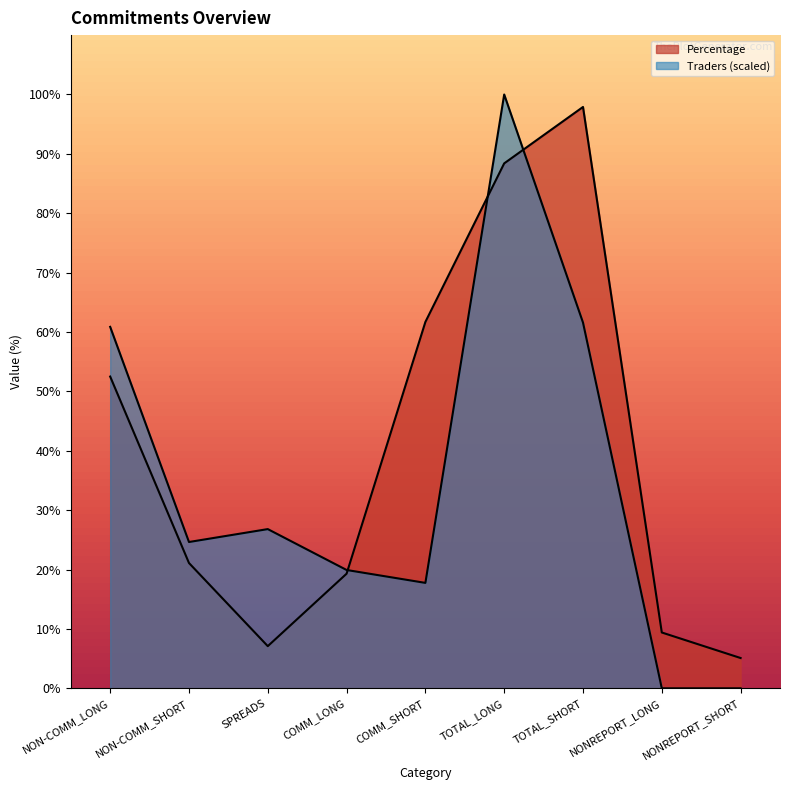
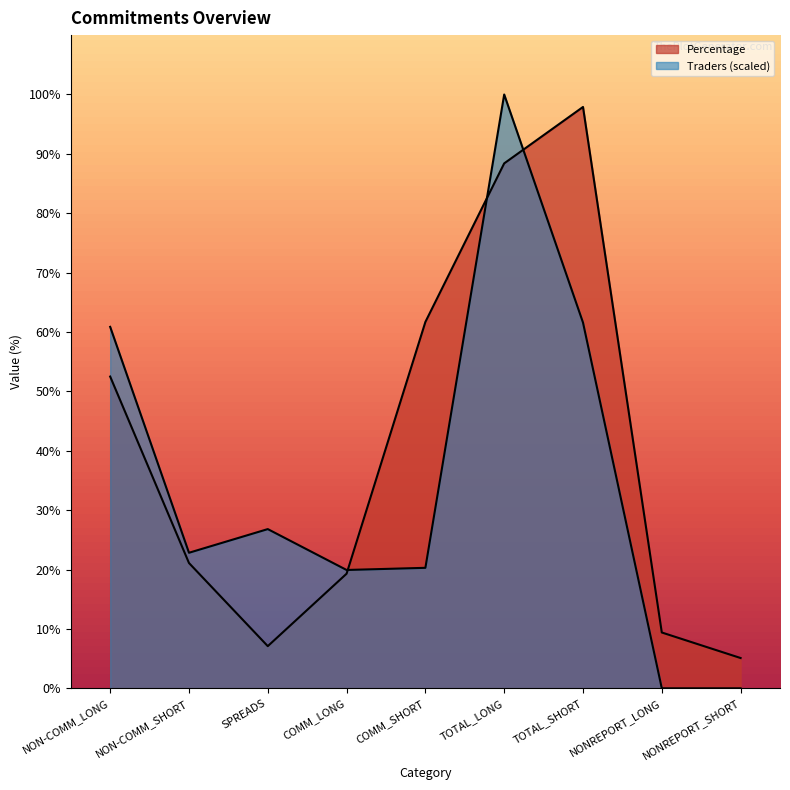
  {
    "Percentage": {
      "NON-COMM_LONG": "53%",
      "NON-COMM_SHORT": "21%",
      "SPREADS": "7%",
      "COMM_LONG": "19%",
      "COMM_SHORT": "62%",
      "TOTAL_LONG": "88%",
      "TOTAL_SHORT": "98%",
      "NONREPORT_LONG": "9%",
      "NONREPORT_SHORT": "5%"
    },
    "Traders (scaled)": {
      "NON-COMM_LONG": "61%",
-     "NON-COMM_SHORT": "25%",
+     "NON-COMM_SHORT": "23%",
      "SPREADS": "27%",
      "COMM_LONG": "20%",
-     "COMM_SHORT": "18%",
+     "COMM_SHORT": "20%",
      "TOTAL_LONG": "100%",
      "TOTAL_SHORT": "62%",
      "NONREPORT_LONG": "0%",
      "NONREPORT_SHORT": "0%"
    }
  }
